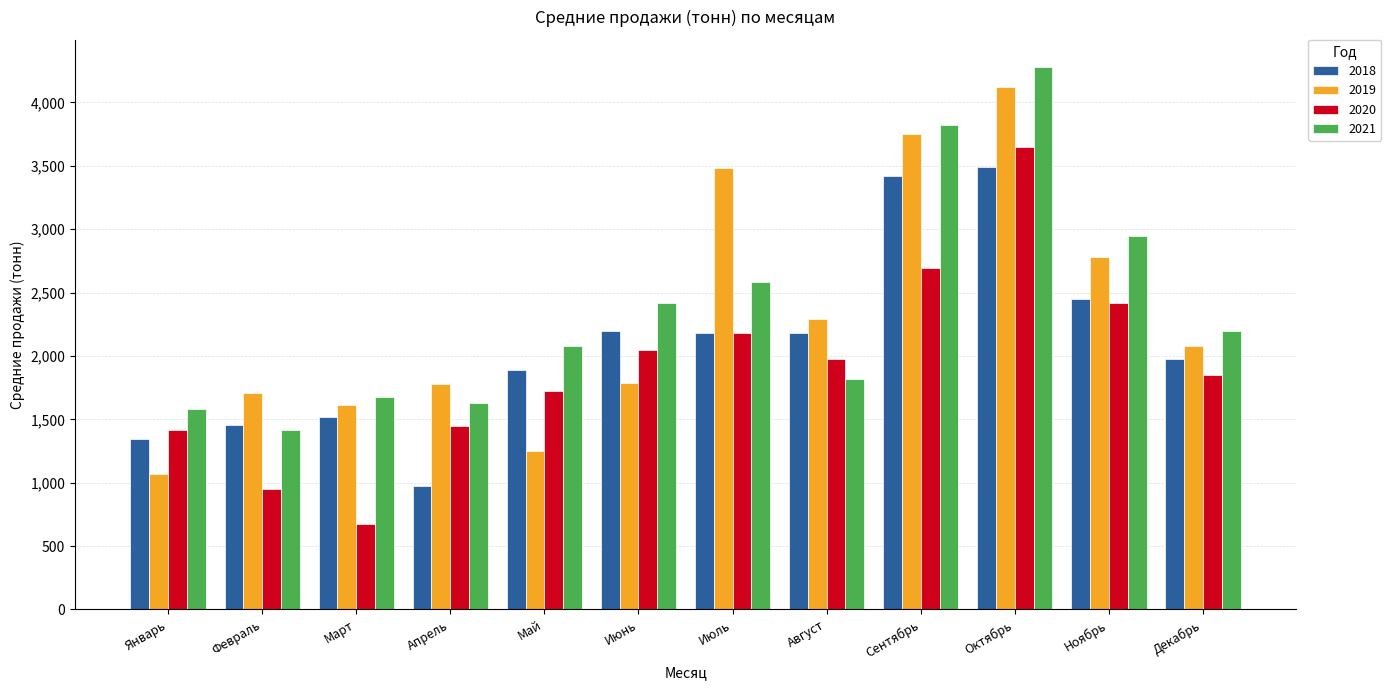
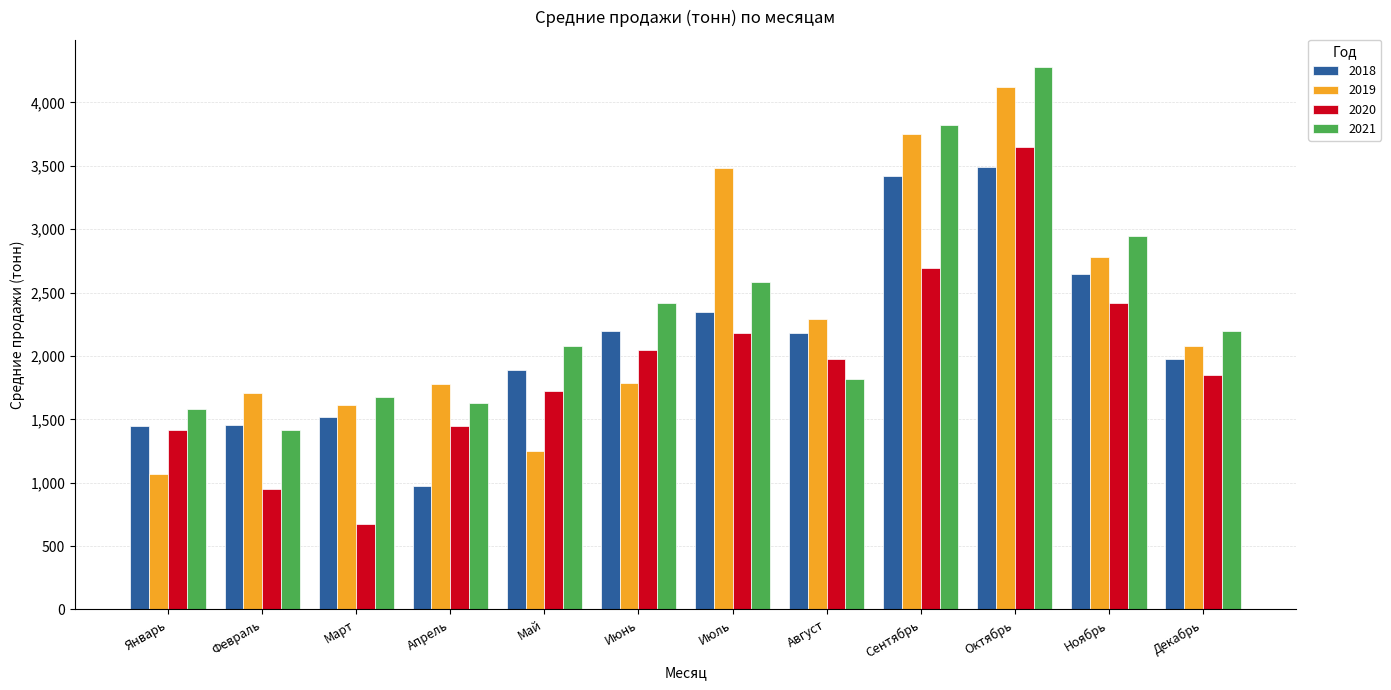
  {
    "2018": {
-     "Январь": "1,350",
+     "Январь": "1,450",
      "Февраль": "1,460",
      "Март": "1,520",
      "Апрель": "980",
      "Май": "1,890",
      "Июнь": "2,200",
-     "Июль": "2,180",
+     "Июль": "2,350",
      "Август": "2,180",
      "Сентябрь": "3,420",
      "Октябрь": "3,490",
-     "Ноябрь": "2,450",
+     "Ноябрь": "2,650",
      "Декабрь": "1,980"
    },
    "2019": {
      "Январь": "1,070",
      "Февраль": "1,710",
      "Март": "1,610",
      "Апрель": "1,780",
      "Май": "1,250",
      "Июнь": "1,780",
      "Июль": "3,480",
      "Август": "2,290",
      "Сентябрь": "3,750",
      "Октябрь": "4,120",
      "Ноябрь": "2,780",
      "Декабрь": "2,080"
    },
    "2020": {
      "Январь": "1,420",
      "Февраль": "950",
      "Март": "670",
      "Апрель": "1,450",
      "Май": "1,720",
      "Июнь": "2,050",
      "Июль": "2,180",
      "Август": "1,980",
      "Сентябрь": "2,700",
      "Октябрь": "3,650",
      "Ноябрь": "2,420",
      "Декабрь": "1,850"
    },
    "2021": {
      "Январь": "1,580",
      "Февраль": "1,420",
      "Март": "1,680",
      "Апрель": "1,630",
      "Май": "2,080",
      "Июнь": "2,420",
      "Июль": "2,580",
      "Август": "1,820",
      "Сентябрь": "3,820",
      "Октябрь": "4,280",
      "Ноябрь": "2,950",
      "Декабрь": "2,200"
    }
  }
